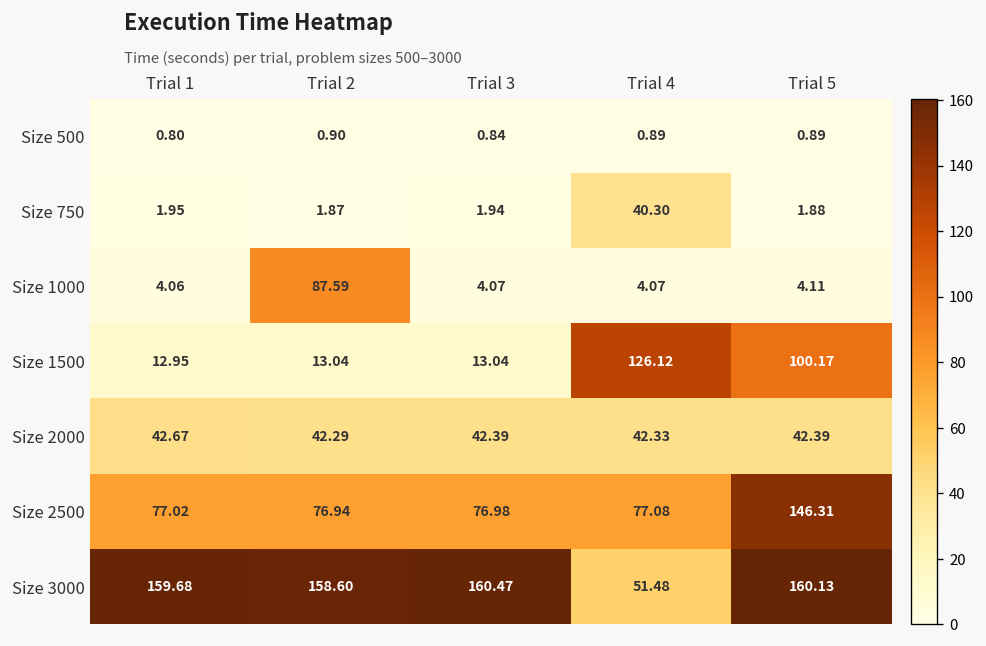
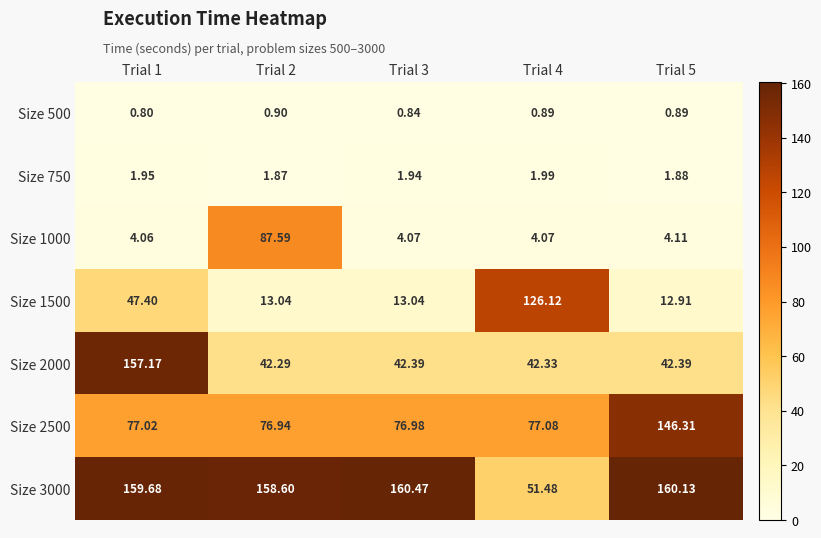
  {
    "Size 500": {
      "Trial 1": 0.80,
      "Trial 2": 0.90,
      "Trial 3": 0.84,
      "Trial 4": 0.89,
      "Trial 5": 0.89
    },
    "Size 750": {
      "Trial 1": 1.95,
      "Trial 2": 1.87,
      "Trial 3": 1.94,
-     "Trial 4": 40.30,
+     "Trial 4": 1.99,
      "Trial 5": 1.88
    },
    "Size 1000": {
      "Trial 1": 4.06,
      "Trial 2": 87.59,
      "Trial 3": 4.07,
      "Trial 4": 4.07,
      "Trial 5": 4.11
    },
    "Size 1500": {
-     "Trial 1": 12.95,
+     "Trial 1": 47.40,
      "Trial 2": 13.04,
      "Trial 3": 13.04,
      "Trial 4": 126.12,
-     "Trial 5": 100.17
+     "Trial 5": 12.91
    },
    "Size 2000": {
-     "Trial 1": 42.67,
+     "Trial 1": 157.17,
      "Trial 2": 42.29,
      "Trial 3": 42.39,
      "Trial 4": 42.33,
      "Trial 5": 42.39
    },
    "Size 2500": {
      "Trial 1": 77.02,
      "Trial 2": 76.94,
      "Trial 3": 76.98,
      "Trial 4": 77.08,
      "Trial 5": 146.31
    },
    "Size 3000": {
      "Trial 1": 159.68,
      "Trial 2": 158.60,
      "Trial 3": 160.47,
      "Trial 4": 51.48,
      "Trial 5": 160.13
    }
  }
